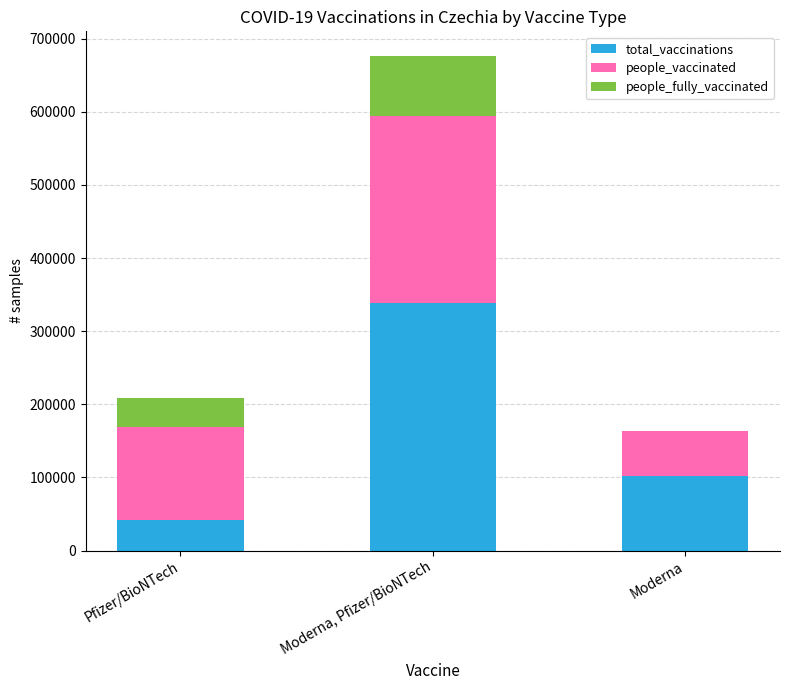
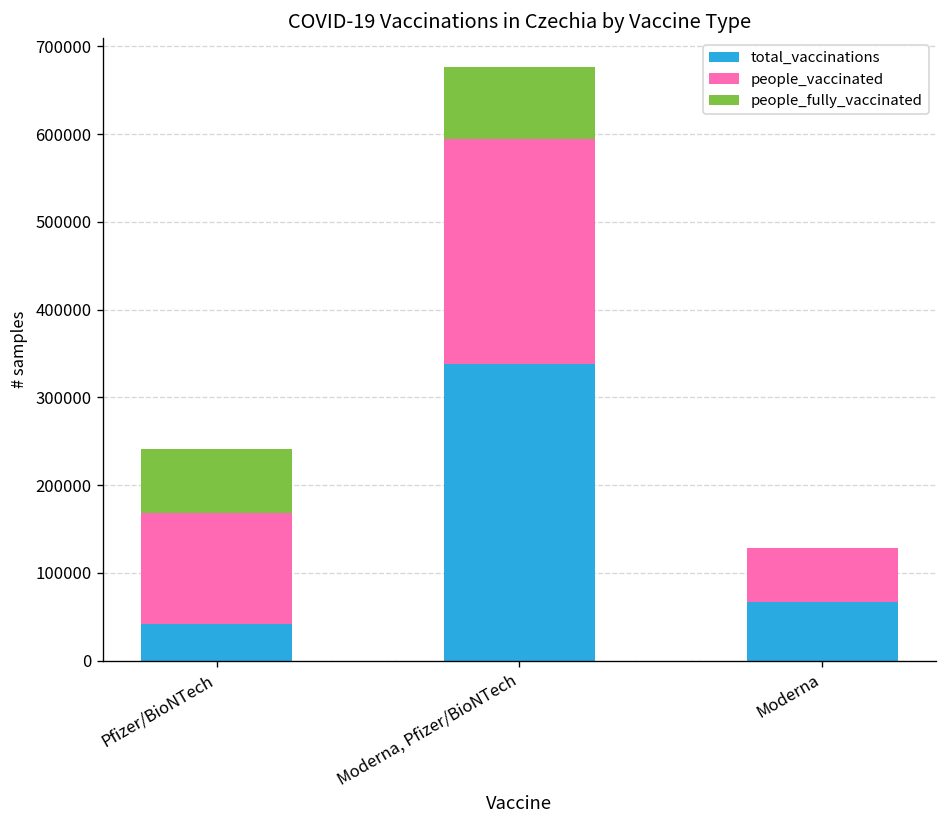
  {
    "total_vaccinations": {
      "Pfizer/BioNTech": 40000,
      "Moderna, Pfizer/BioNTech": 340000,
-     "Moderna": 100000
+     "Moderna": 70000
    },
    "people_vaccinated": {
      "Pfizer/BioNTech": 130000,
      "Moderna, Pfizer/BioNTech": 260000,
      "Moderna": 60000
    },
    "people_fully_vaccinated": {
-     "Pfizer/BioNTech": 40000,
+     "Pfizer/BioNTech": 70000,
      "Moderna, Pfizer/BioNTech": 80000,
      "Moderna": 0
    }
  }
